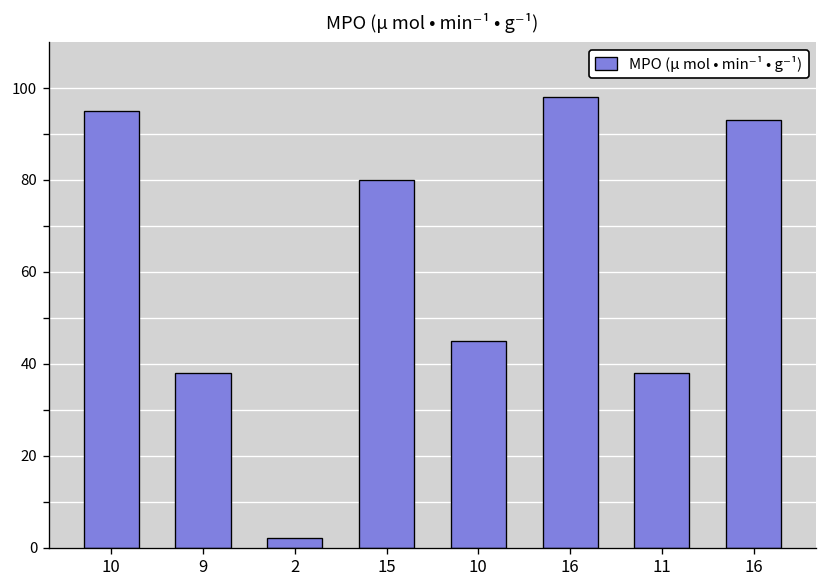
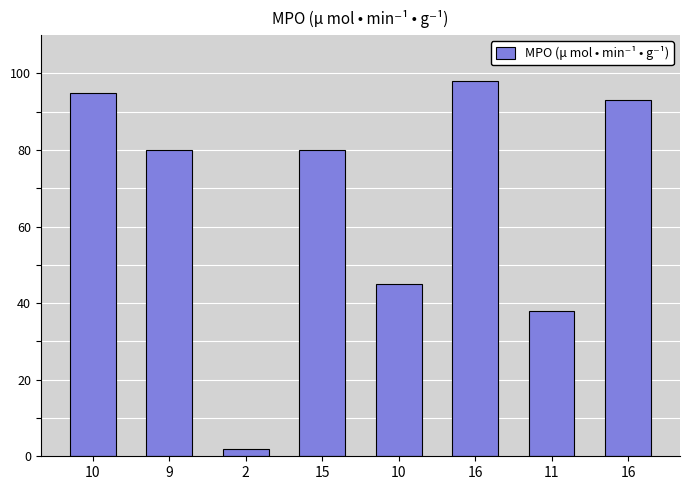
  {
-   "9": 38,
+   "9": 80,
    "2": 2,
    "15": 80,
    "11": 38
  }
